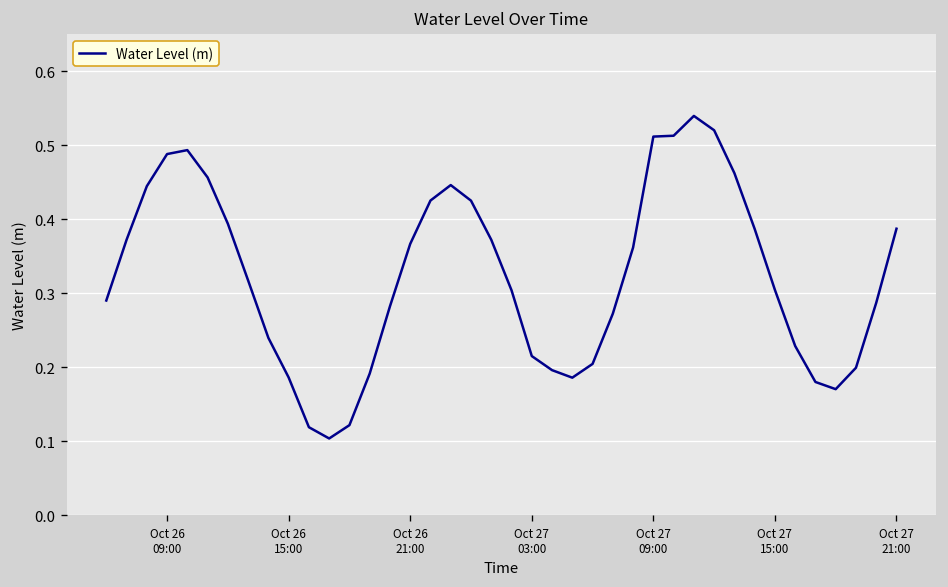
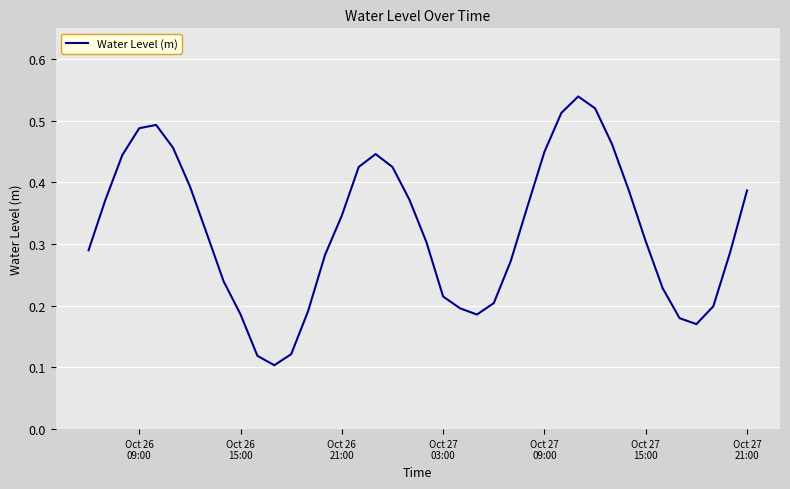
  {
    "Oct 26 09:00": 0.49,
    "Oct 26 15:00": 0.19,
-   "Oct 26 21:00": 0.37,
+   "Oct 26 21:00": 0.35,
    "Oct 27 03:00": 0.22,
-   "Oct 27 09:00": 0.51,
+   "Oct 27 09:00": 0.45,
    "Oct 27 15:00": 0.30,
    "Oct 27 21:00": 0.39
  }
